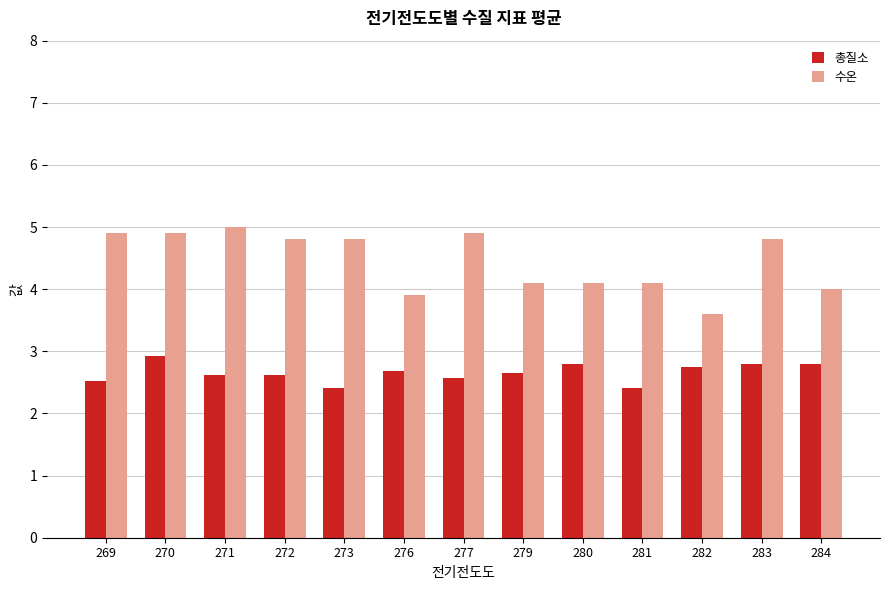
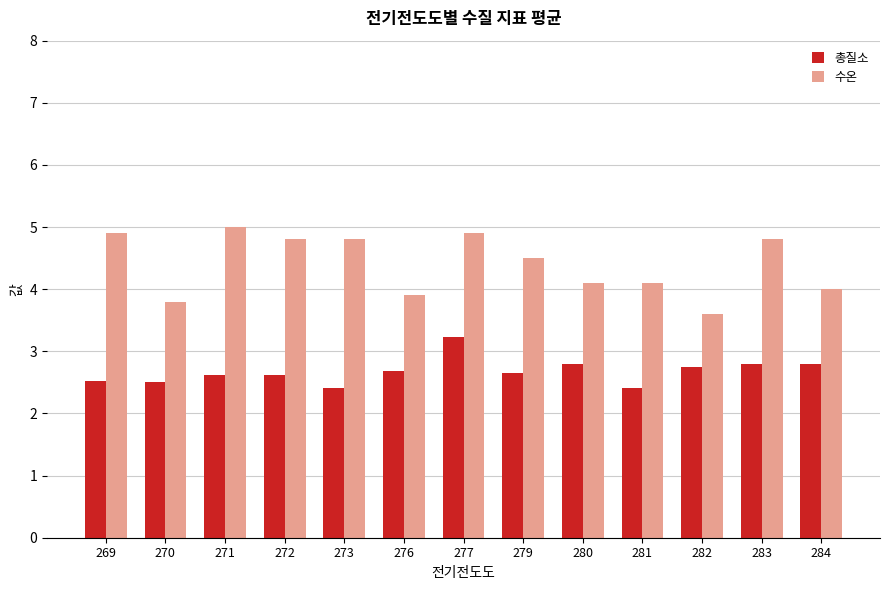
  {
    "총질소": {
      "269": 2.5,
-     "270": 2.9,
+     "270": 2.5,
      "271": 2.6,
      "272": 2.6,
      "273": 2.4,
      "276": 2.7,
-     "277": 2.6,
+     "277": 3.2,
      "279": 2.6,
      "280": 2.8,
      "281": 2.4,
      "282": 2.7,
      "283": 2.8,
      "284": 2.8
    },
    "수온": {
      "269": 4.9,
-     "270": 4.9,
+     "270": 3.8,
      "271": 5.0,
      "272": 4.8,
      "273": 4.8,
      "276": 3.9,
      "277": 4.9,
-     "279": 4.1,
+     "279": 4.5,
      "280": 4.1,
      "281": 4.1,
      "282": 3.6,
      "283": 4.8,
      "284": 4.0
    }
  }
